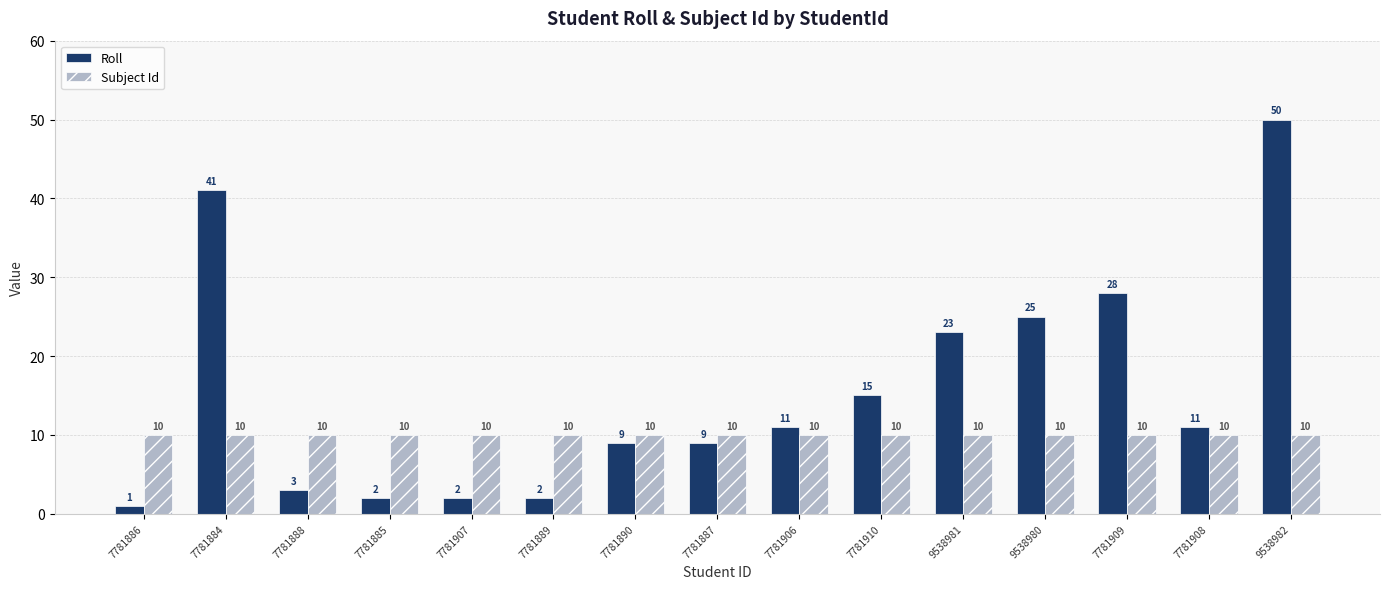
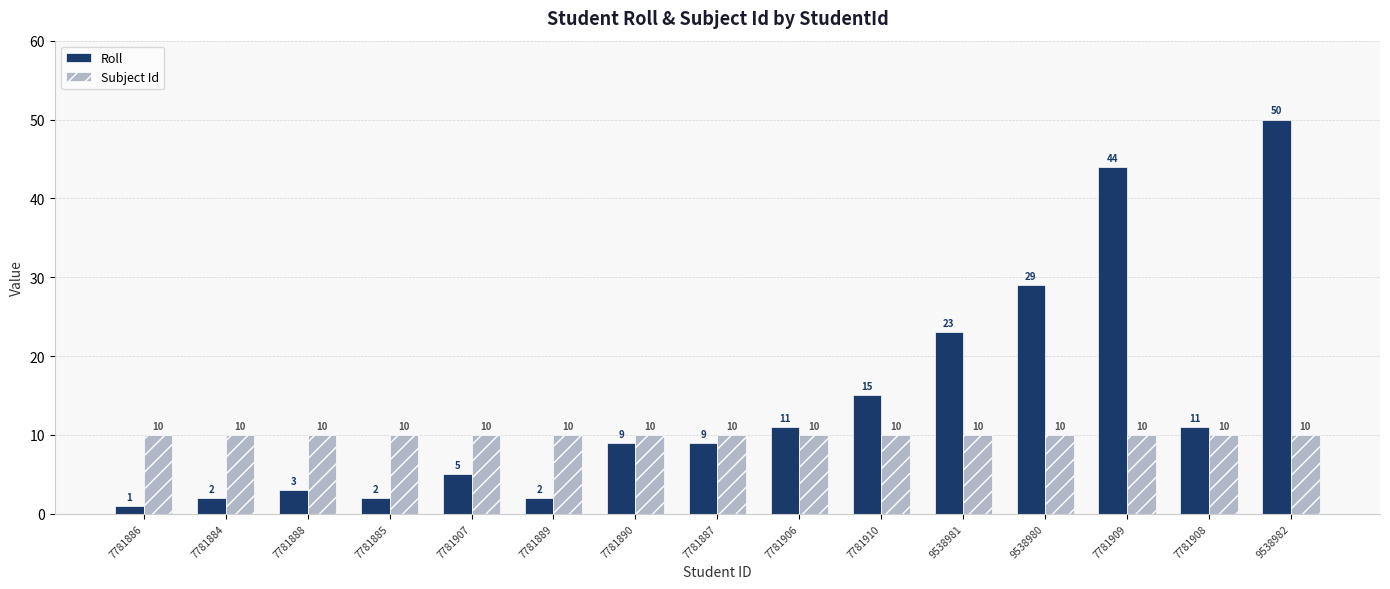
  {
    "Roll": {
      "7781886": 1,
-     "7781884": 41,
+     "7781884": 2,
      "7781888": 3,
      "7781885": 2,
-     "7781907": 2,
+     "7781907": 5,
      "7781889": 2,
      "7781890": 9,
      "7781887": 9,
      "7781906": 11,
      "7781910": 15,
      "9538981": 23,
-     "9538980": 25,
-     "7781909": 28,
+     "9538980": 29,
+     "7781909": 44,
      "7781908": 11,
      "9538982": 50
    },
    "Subject Id": {
      "7781886": 10,
      "7781884": 10,
      "7781888": 10,
      "7781885": 10,
      "7781907": 10,
      "7781889": 10,
      "7781890": 10,
      "7781887": 10,
      "7781906": 10,
      "7781910": 10,
      "9538981": 10,
      "9538980": 10,
      "7781909": 10,
      "7781908": 10,
      "9538982": 10
    }
  }
